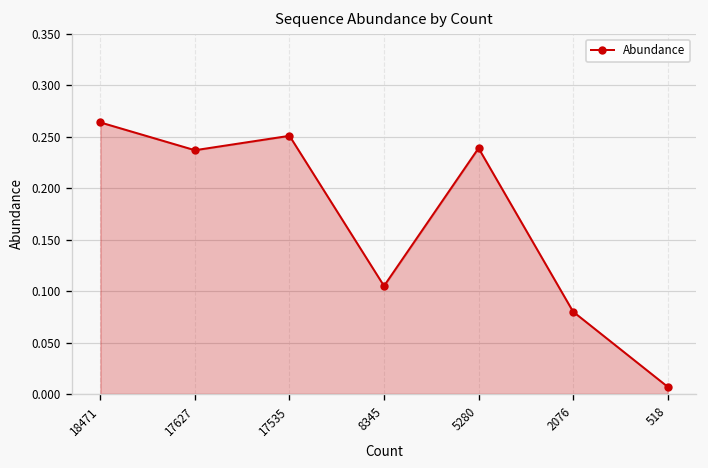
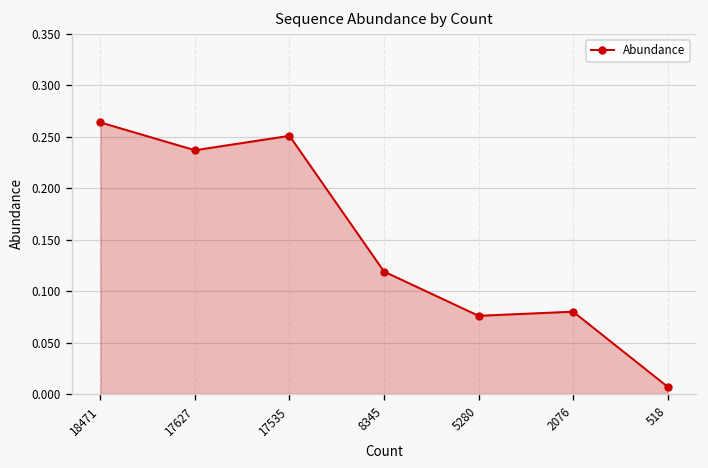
  {
    "18471": 0.26,
    "17627": 0.24,
    "17535": 0.25,
-   "8345": 0.11,
-   "5280": 0.24,
+   "8345": 0.12,
+   "5280": 0.08,
    "2076": 0.08,
    "518": 0.01
  }
